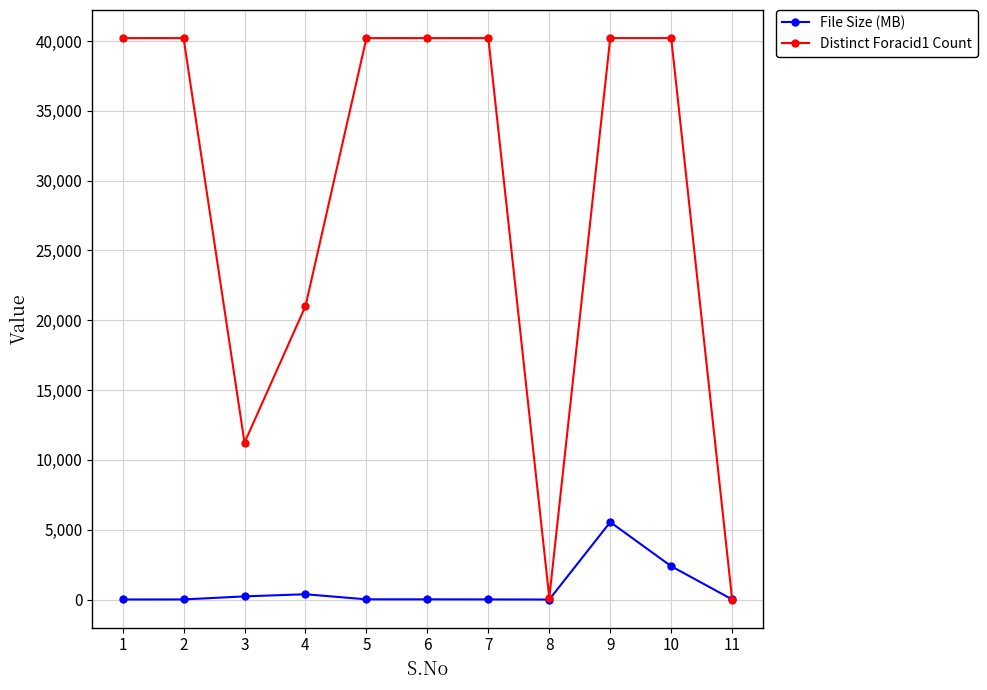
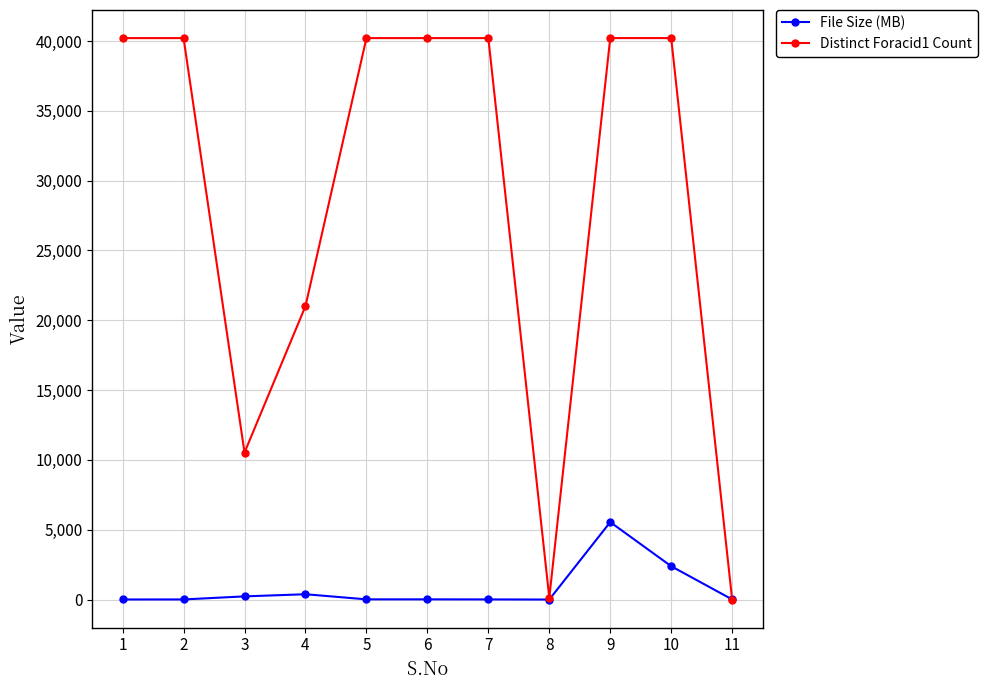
  {
    "File Size (MB)": {
      "1": "0",
      "2": "0",
      "3": "200",
      "4": "400",
      "5": "0",
      "6": "0",
      "7": "0",
      "9": "5,500",
      "10": "2,400"
    },
    "Distinct Foracid1 Count": {
      "1": "40,200",
      "2": "40,200",
-     "3": "11,200",
+     "3": "10,500",
      "4": "21,000",
      "5": "40,200",
      "6": "40,200",
      "7": "40,200",
      "9": "40,200",
      "10": "40,200"
    }
  }
